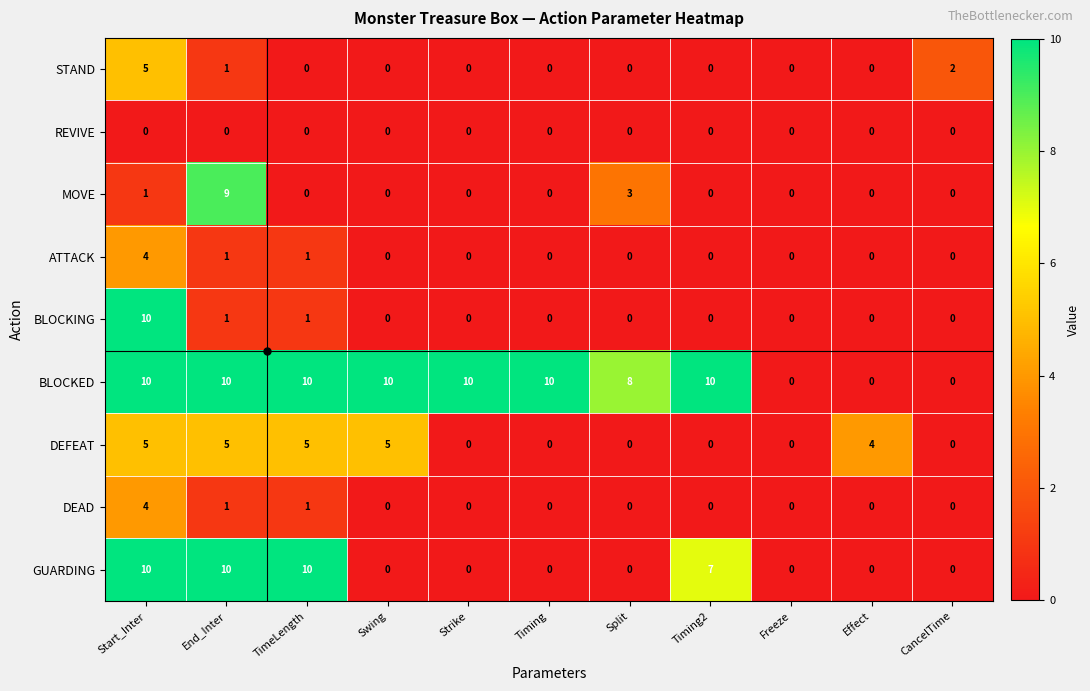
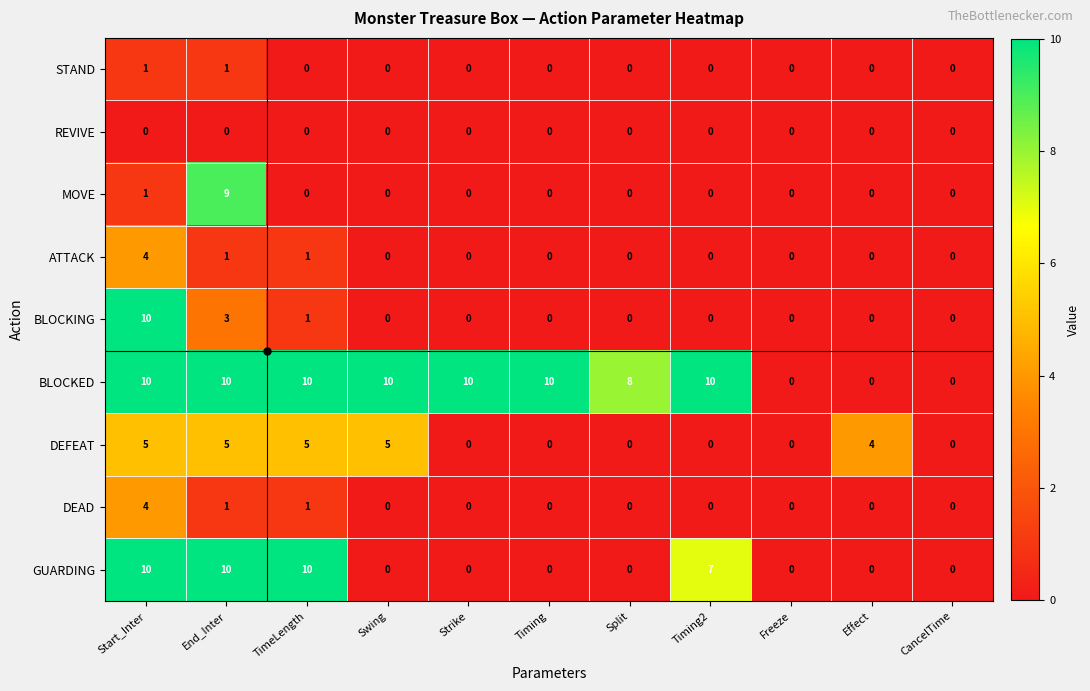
  {
    "STAND": {
-     "Start_Inter": 5,
+     "Start_Inter": 1,
      "End_Inter": 1,
      "TimeLength": 0,
      "Swing": 0,
      "Strike": 0,
      "Timing": 0,
      "Split": 0,
      "Timing2": 0,
      "Freeze": 0,
      "Effect": 0,
-     "CancelTime": 2
+     "CancelTime": 0
    },
    "REVIVE": {
      "Start_Inter": 0,
      "End_Inter": 0,
      "TimeLength": 0,
      "Swing": 0,
      "Strike": 0,
      "Timing": 0,
      "Split": 0,
      "Timing2": 0,
      "Freeze": 0,
      "Effect": 0,
      "CancelTime": 0
    },
    "MOVE": {
      "Start_Inter": 1,
      "End_Inter": 9,
      "TimeLength": 0,
      "Swing": 0,
      "Strike": 0,
      "Timing": 0,
-     "Split": 3,
+     "Split": 0,
      "Timing2": 0,
      "Freeze": 0,
      "Effect": 0,
      "CancelTime": 0
    },
    "ATTACK": {
      "Start_Inter": 4,
      "End_Inter": 1,
      "TimeLength": 1,
      "Swing": 0,
      "Strike": 0,
      "Timing": 0,
      "Split": 0,
      "Timing2": 0,
      "Freeze": 0,
      "Effect": 0,
      "CancelTime": 0
    },
    "BLOCKING": {
      "Start_Inter": 10,
-     "End_Inter": 1,
+     "End_Inter": 3,
      "TimeLength": 1,
      "Swing": 0,
      "Strike": 0,
      "Timing": 0,
      "Split": 0,
      "Timing2": 0,
      "Freeze": 0,
      "Effect": 0,
      "CancelTime": 0
    },
    "BLOCKED": {
      "Start_Inter": 10,
      "End_Inter": 10,
      "TimeLength": 10,
      "Swing": 10,
      "Strike": 10,
      "Timing": 10,
      "Split": 8,
      "Timing2": 10,
      "Freeze": 0,
      "Effect": 0,
      "CancelTime": 0
    },
    "DEFEAT": {
      "Start_Inter": 5,
      "End_Inter": 5,
      "TimeLength": 5,
      "Swing": 5,
      "Strike": 0,
      "Timing": 0,
      "Split": 0,
      "Timing2": 0,
      "Freeze": 0,
      "Effect": 4,
      "CancelTime": 0
    },
    "DEAD": {
      "Start_Inter": 4,
      "End_Inter": 1,
      "TimeLength": 1,
      "Swing": 0,
      "Strike": 0,
      "Timing": 0,
      "Split": 0,
      "Timing2": 0,
      "Freeze": 0,
      "Effect": 0,
      "CancelTime": 0
    },
    "GUARDING": {
      "Start_Inter": 10,
      "End_Inter": 10,
      "TimeLength": 10,
      "Swing": 0,
      "Strike": 0,
      "Timing": 0,
      "Split": 0,
      "Timing2": 7,
      "Freeze": 0,
      "Effect": 0,
      "CancelTime": 0
    }
  }
